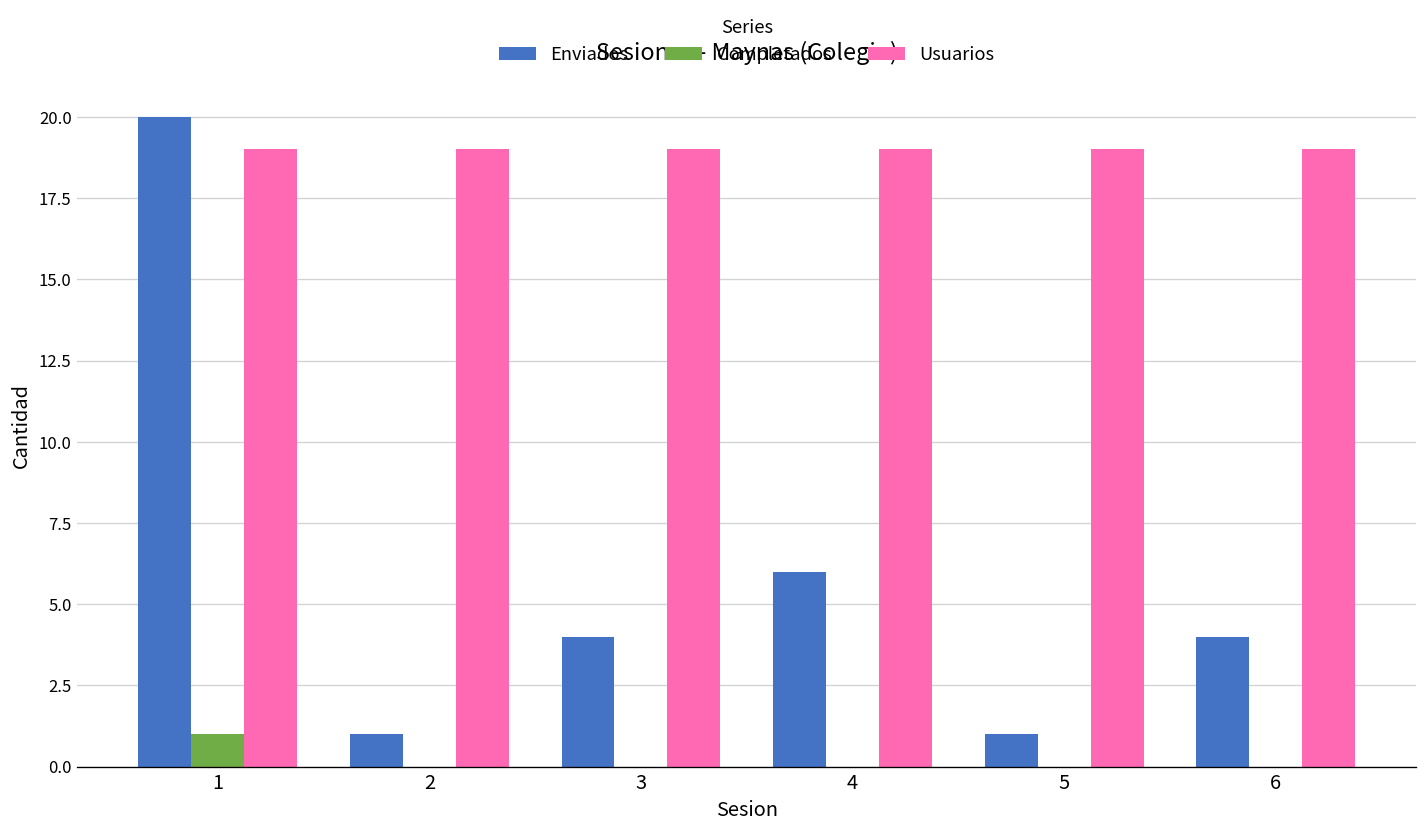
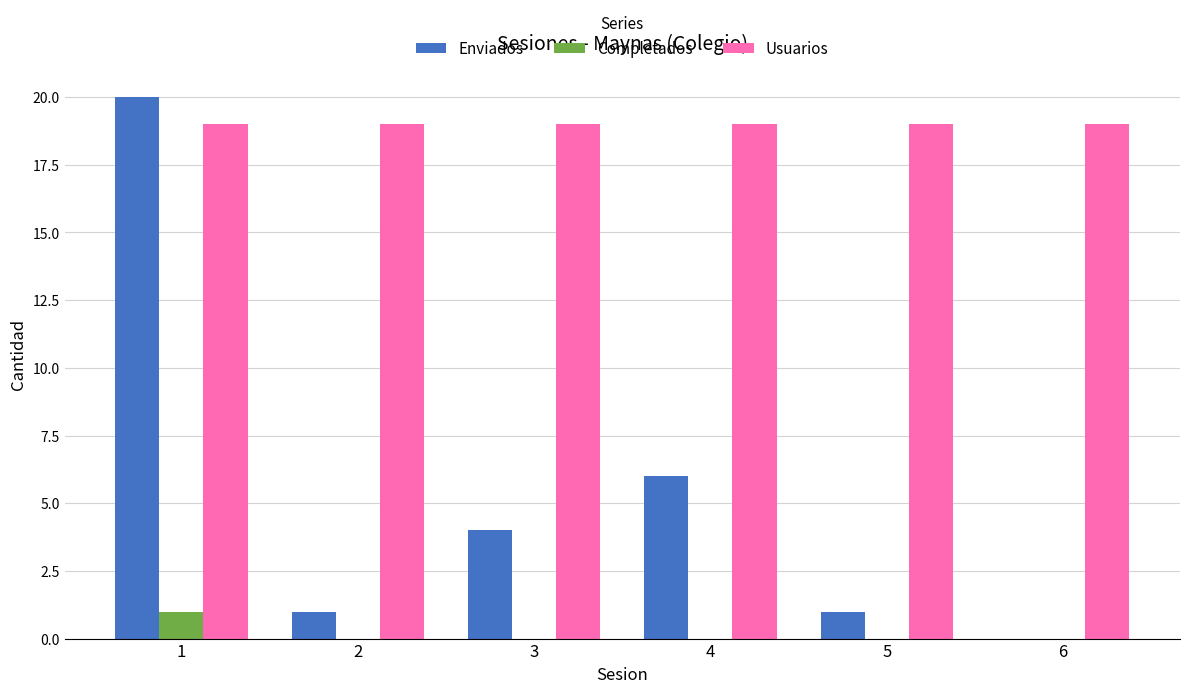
  {
    "Enviados": {
      "1": 20,
      "2": 1,
      "3": 4,
      "4": 6,
      "5": 1,
-     "6": 4
+     "6": 0
    },
    "Completados": {
      "1": 1,
      "2": 0,
      "3": 0,
      "4": 0,
      "5": 0,
      "6": 0
    },
    "Usuarios": {
      "1": 19,
      "2": 19,
      "3": 19,
      "4": 19,
      "5": 19,
      "6": 19
    }
  }
